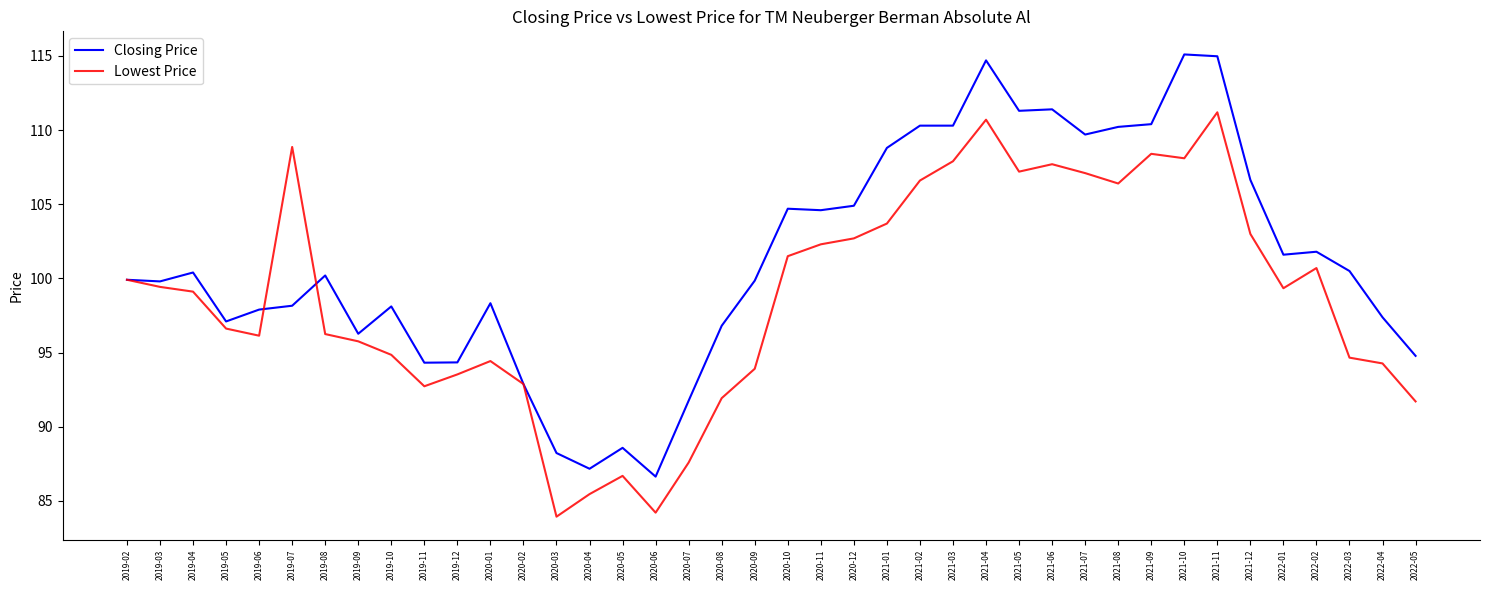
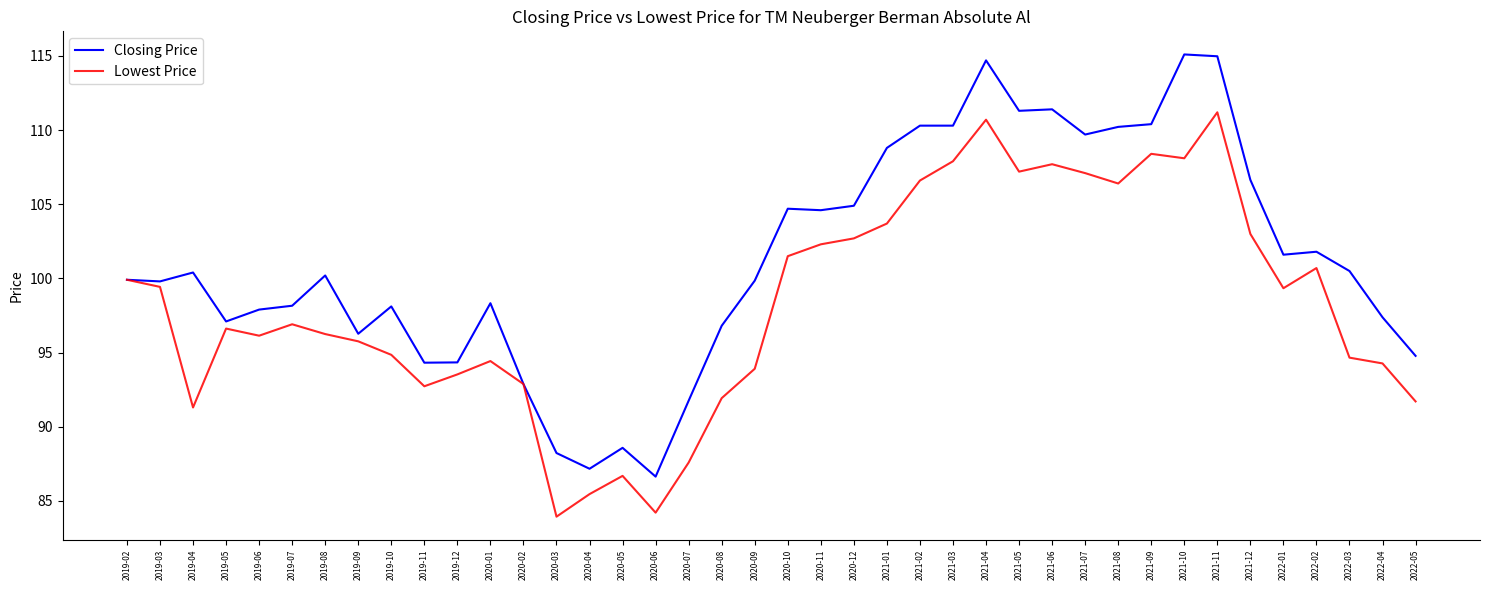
  {
    "Closing Price": {
      "2019-03": 99.8,
      "2019-04": 100.4,
      "2019-05": 97.1,
      "2019-06": 97.9,
      "2019-07": 98.2,
      "2019-08": 100.2,
      "2019-09": 96.3,
      "2019-10": 98.1,
      "2019-11": 94.3,
      "2019-12": 94.3,
      "2020-01": 98.3,
      "2020-03": 88.2,
      "2020-04": 87.2,
      "2020-05": 88.6,
      "2020-06": 86.6,
      "2020-07": 91.8,
      "2020-08": 96.8,
      "2020-09": 99.8,
      "2020-10": 104.7,
      "2020-11": 104.6,
      "2020-12": 104.9,
      "2021-01": 108.8,
      "2021-02": 110.3,
      "2021-03": 110.3,
      "2021-04": 114.7,
      "2021-05": 111.3,
      "2021-06": 111.4,
      "2021-07": 109.7,
      "2021-08": 110.2,
      "2021-09": 110.4,
      "2021-10": 115.1,
      "2021-11": 115.0,
      "2021-12": 106.6,
      "2022-01": 101.6,
      "2022-02": 101.8,
      "2022-03": 100.5,
      "2022-04": 97.4,
      "2022-05": 94.8
    },
    "Lowest Price": {
      "2019-03": 99.4,
-     "2019-04": 99.1,
+     "2019-04": 91.3,
      "2019-05": 96.6,
      "2019-06": 96.1,
-     "2019-07": 108.9,
+     "2019-07": 96.9,
      "2019-08": 96.3,
      "2019-09": 95.8,
      "2019-10": 94.8,
      "2019-11": 92.7,
      "2019-12": 93.5,
      "2020-01": 94.4,
      "2020-03": 83.9,
      "2020-04": 85.5,
      "2020-05": 86.7,
      "2020-06": 84.2,
      "2020-07": 87.6,
      "2020-08": 91.9,
      "2020-09": 93.9,
      "2020-10": 101.5,
      "2020-11": 102.3,
      "2020-12": 102.7,
      "2021-01": 103.7,
      "2021-02": 106.6,
      "2021-03": 107.9,
      "2021-04": 110.7,
      "2021-05": 107.2,
      "2021-06": 107.7,
      "2021-07": 107.1,
      "2021-08": 106.4,
      "2021-09": 108.4,
      "2021-10": 108.1,
      "2021-11": 111.2,
      "2021-12": 103.0,
      "2022-01": 99.3,
      "2022-02": 100.7,
      "2022-03": 94.7,
      "2022-04": 94.3,
      "2022-05": 91.7
    }
  }
